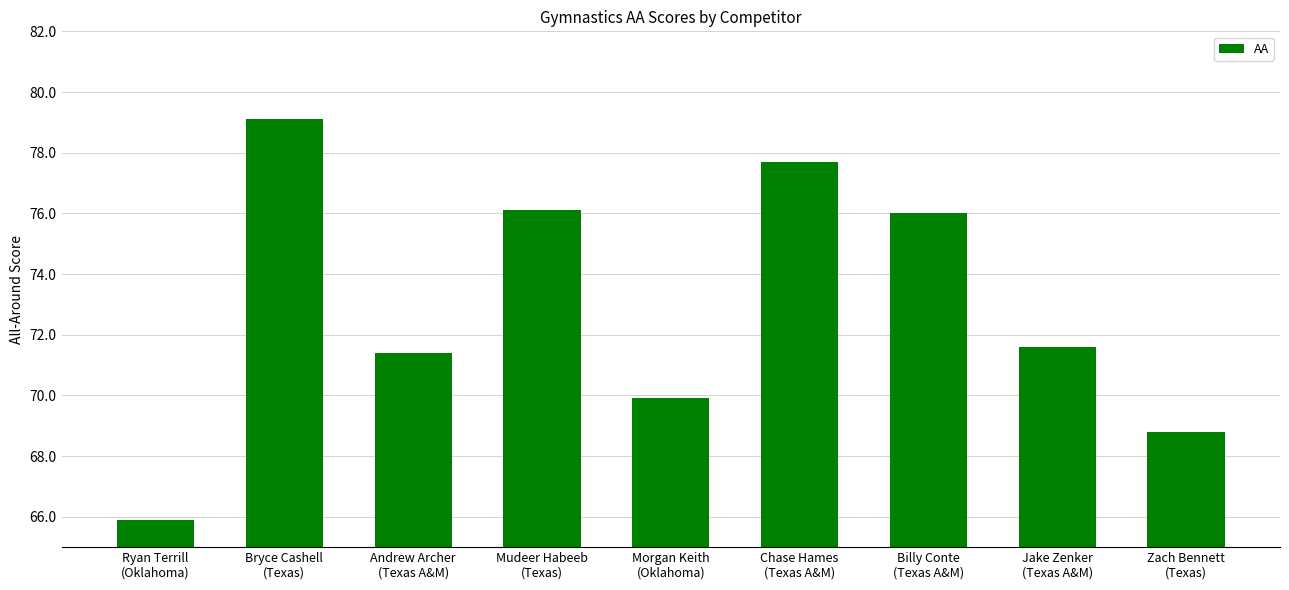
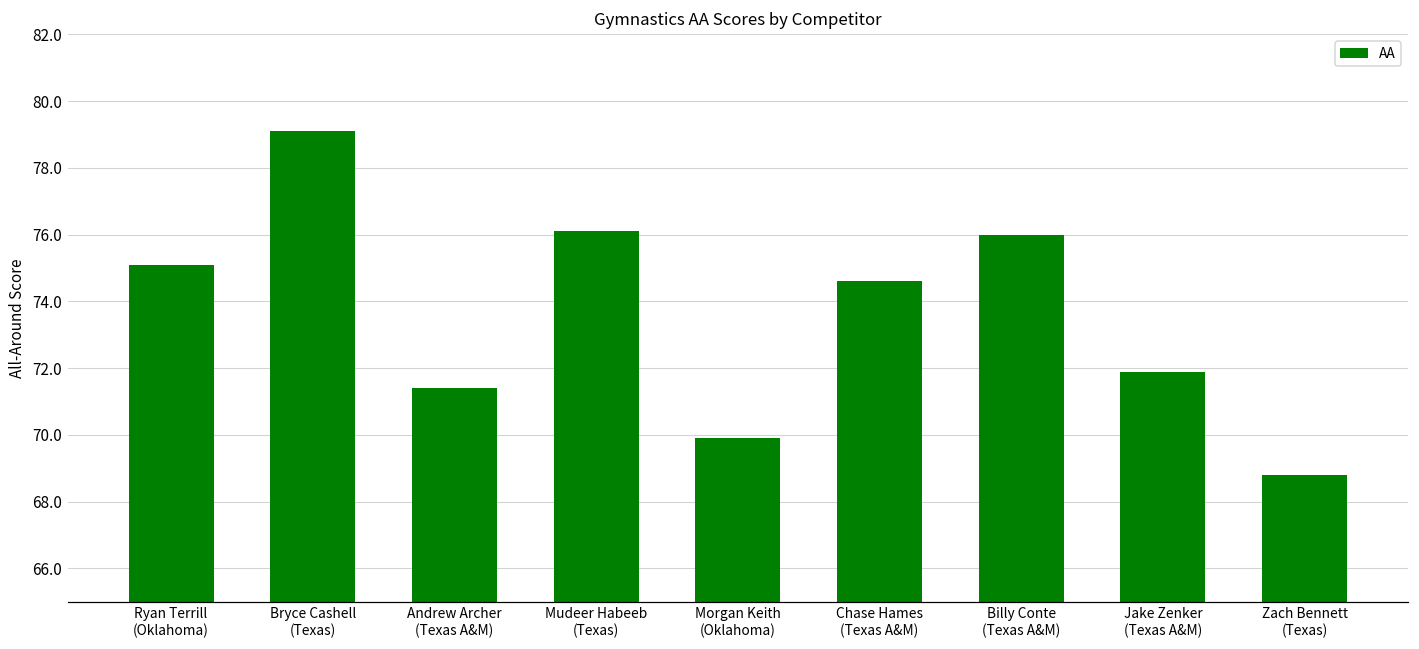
  {
-   "Ryan Terrill (Oklahoma)": 65.9,
+   "Ryan Terrill (Oklahoma)": 75.1,
    "Bryce Cashell (Texas)": 79.1,
    "Andrew Archer (Texas A&M)": 71.4,
    "Mudeer Habeeb (Texas)": 76.1,
    "Morgan Keith (Oklahoma)": 69.9,
-   "Chase Hames (Texas A&M)": 77.7,
+   "Chase Hames (Texas A&M)": 74.6,
    "Billy Conte (Texas A&M)": 76.0,
-   "Jake Zenker (Texas A&M)": 71.6,
+   "Jake Zenker (Texas A&M)": 71.9,
    "Zach Bennett (Texas)": 68.8
  }
